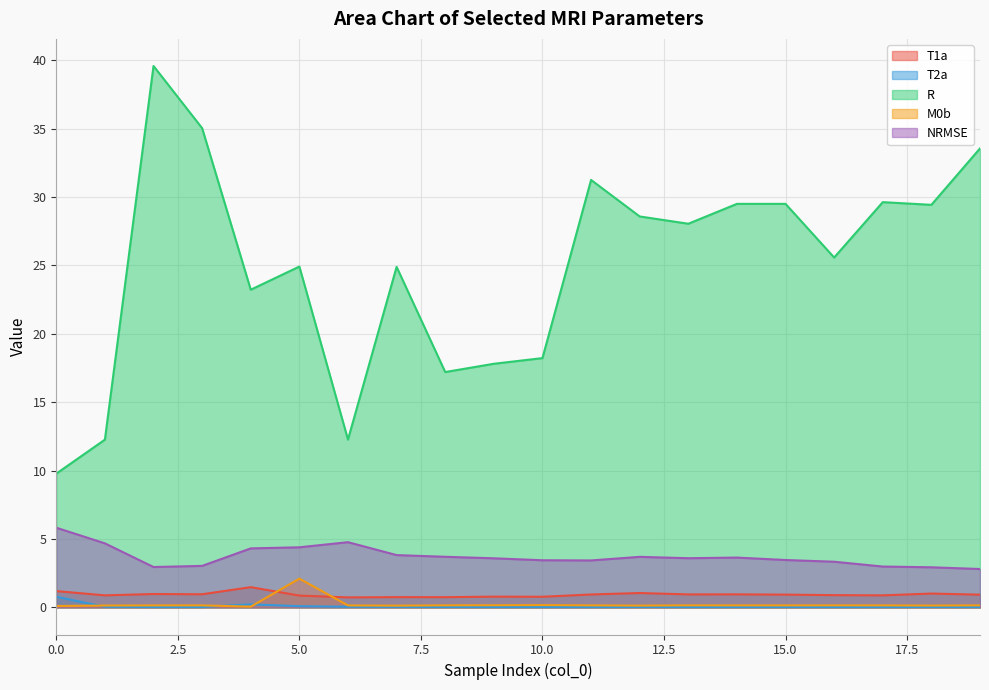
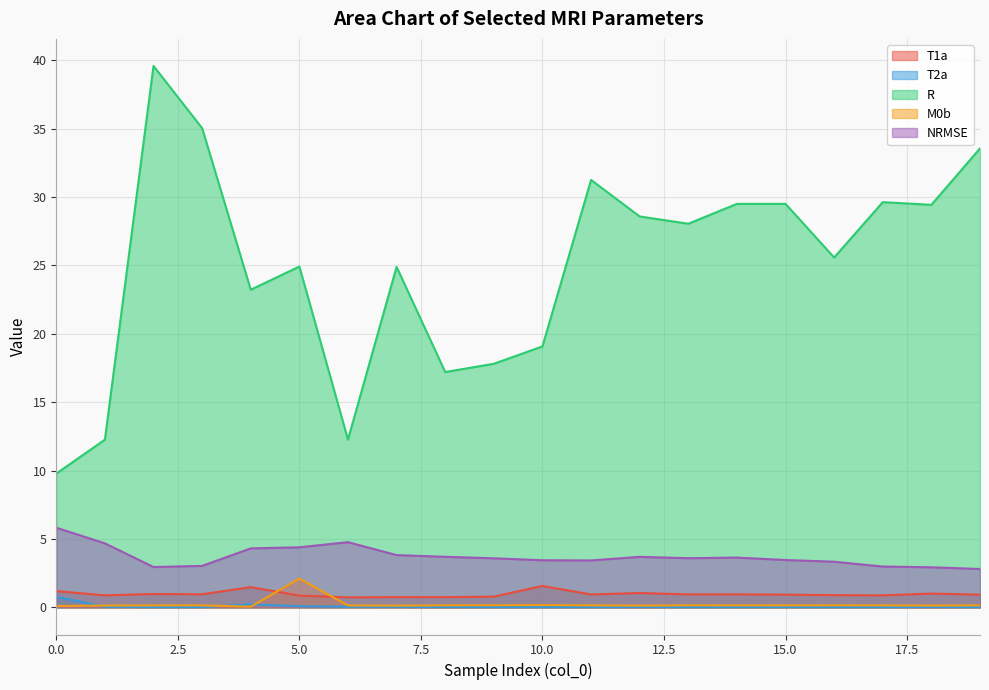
  {
    "T1a": {
      "0.0": 1.2,
      "5.0": 0.9,
-     "10.0": 0.8,
+     "10.0": 1.6,
      "15.0": 0.9
    },
    "T2a": {
      "0.0": 0.8,
      "5.0": 0.1
    },
    "R": {
      "0.0": 9.8,
      "5.0": 24.9,
-     "10.0": 18.2,
+     "10.0": 19.1,
      "15.0": 29.5
    },
    "M0b": {
      "0.0": 0.1,
      "5.0": 2.1
    },
    "NRMSE": {
      "0.0": 5.8,
      "5.0": 4.4,
      "10.0": 3.4,
      "15.0": 3.5
    }
  }
